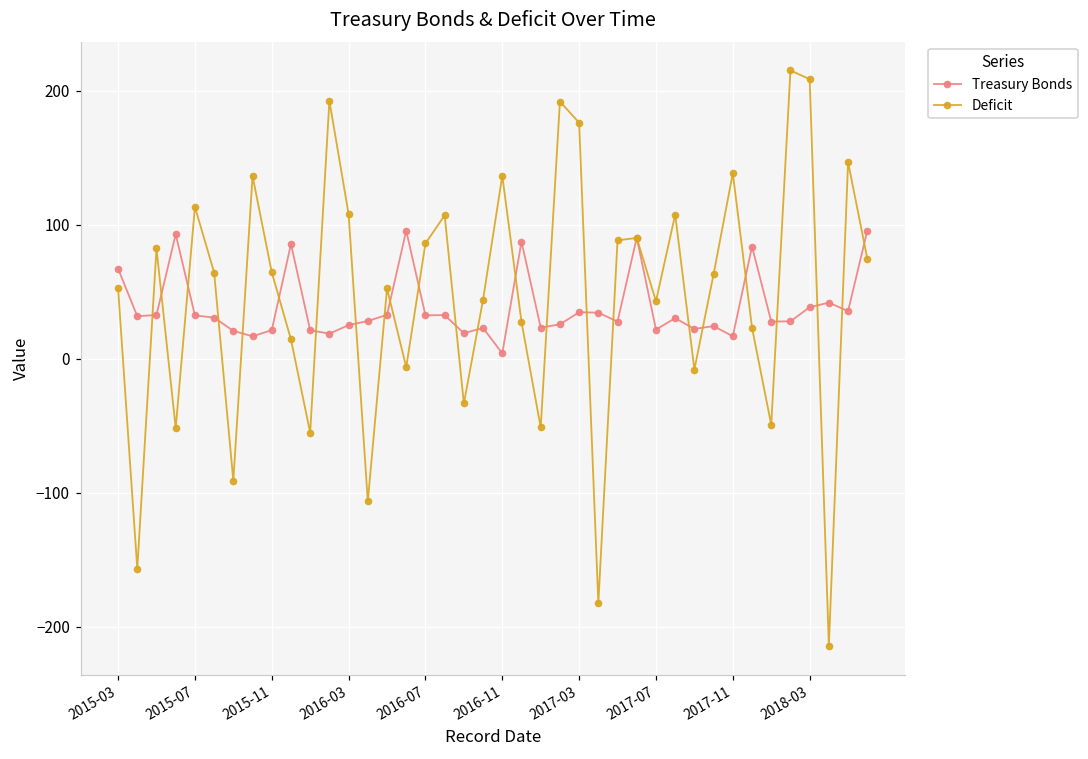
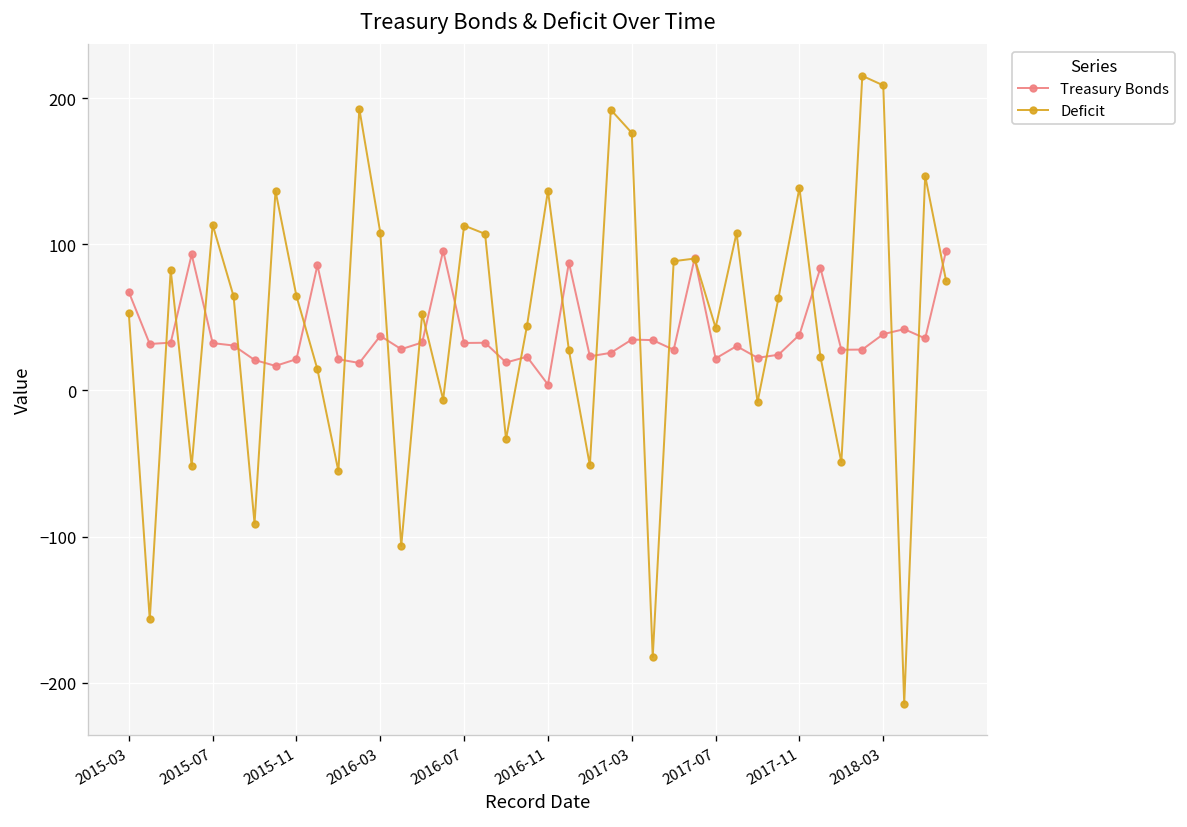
  {
    "Treasury Bonds": {
      "2015-03": 67,
      "2015-07": 32,
      "2015-11": 21,
-     "2016-03": 25,
+     "2016-03": 37,
      "2016-07": 32,
      "2016-11": 4,
      "2017-03": 35,
      "2017-07": 22,
-     "2017-11": 17,
+     "2017-11": 38,
      "2018-03": 39
    },
    "Deficit": {
      "2015-03": 53,
      "2015-07": 113,
      "2015-11": 65,
      "2016-03": 108,
-     "2016-07": 86,
+     "2016-07": 113,
      "2016-11": 137,
      "2017-03": 176,
      "2017-07": 43,
      "2017-11": 139,
      "2018-03": 209
    }
  }
